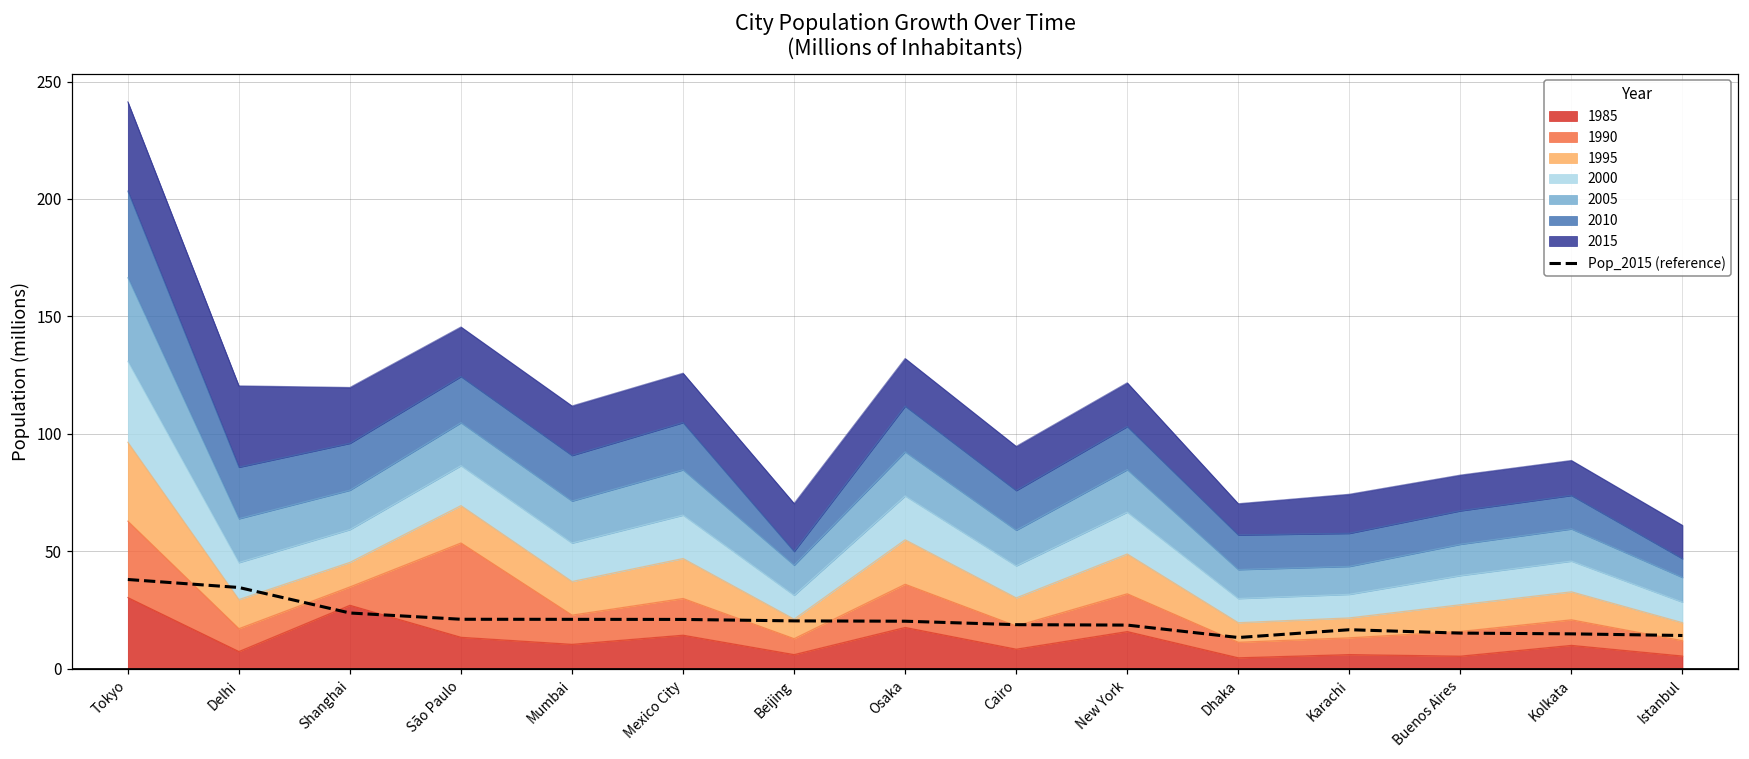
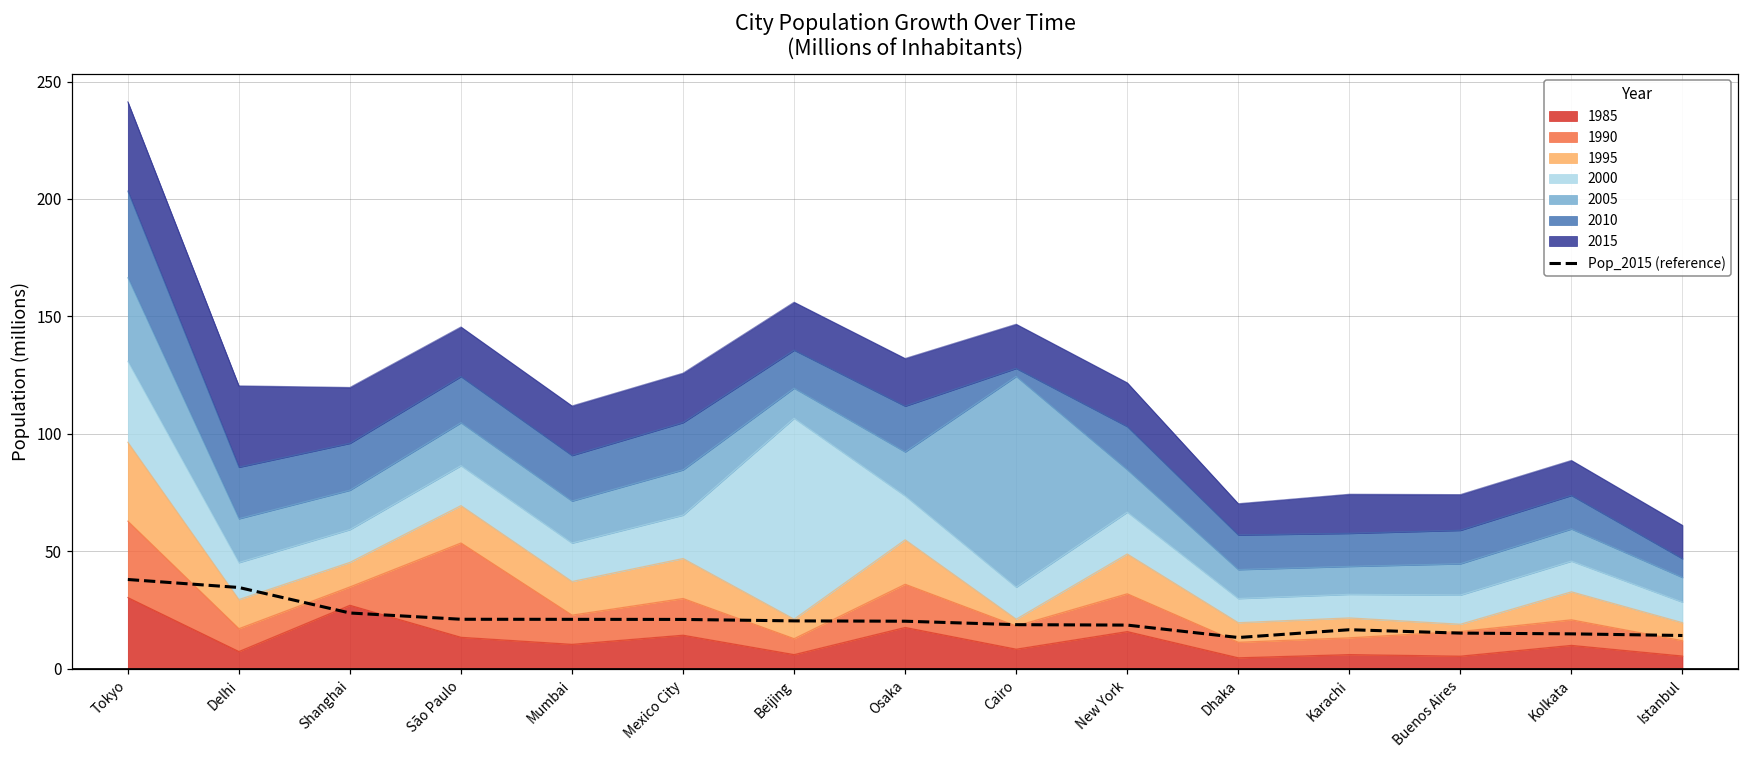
  {
    "1985": {
      "Tokyo": 30,
      "Delhi": 7,
      "Shanghai": 27,
      "São Paulo": 13,
      "Mumbai": 10,
      "Mexico City": 14,
      "Beijing": 6,
      "Osaka": 18,
      "Cairo": 8,
      "New York": 16,
      "Dhaka": 5,
      "Karachi": 6,
      "Buenos Aires": 5,
      "Kolkata": 10,
      "Istanbul": 5
    },
    "1990": {
      "Tokyo": 33,
      "Delhi": 10,
      "Shanghai": 8,
      "São Paulo": 40,
      "Mumbai": 12,
      "Mexico City": 16,
      "Beijing": 7,
      "Osaka": 18,
      "New York": 16,
      "Dhaka": 7,
      "Karachi": 7,
      "Kolkata": 11,
      "Istanbul": 7
    },
    "1995": {
      "Tokyo": 34,
      "Delhi": 12,
      "Shanghai": 10,
      "São Paulo": 16,
      "Mumbai": 14,
      "Mexico City": 17,
      "Osaka": 19,
-     "Cairo": 12,
+     "Cairo": 3,
      "New York": 17,
      "Dhaka": 8,
      "Karachi": 8,
-     "Buenos Aires": 11,
+     "Buenos Aires": 3,
      "Kolkata": 12,
      "Istanbul": 8
    },
    "2000": {
      "Tokyo": 34,
      "Delhi": 16,
      "Shanghai": 14,
      "São Paulo": 17,
      "Mumbai": 16,
      "Mexico City": 18,
-     "Beijing": 10,
+     "Beijing": 86,
      "Osaka": 19,
      "Cairo": 14,
      "New York": 18,
      "Dhaka": 10,
      "Karachi": 10,
      "Buenos Aires": 12,
      "Kolkata": 13,
      "Istanbul": 9
    },
    "2005": {
      "Tokyo": 36,
      "Delhi": 19,
      "Shanghai": 17,
      "São Paulo": 18,
      "Mumbai": 18,
      "Mexico City": 19,
      "Beijing": 13,
      "Osaka": 19,
-     "Cairo": 15,
+     "Cairo": 90,
      "New York": 18,
      "Dhaka": 12,
      "Karachi": 12,
      "Buenos Aires": 13,
      "Kolkata": 14,
      "Istanbul": 11
    },
    "2010": {
      "Tokyo": 37,
      "Delhi": 22,
      "Shanghai": 20,
      "São Paulo": 20,
      "Mumbai": 19,
      "Mexico City": 20,
-     "Beijing": 6,
+     "Beijing": 16,
      "Osaka": 19,
-     "Cairo": 17,
+     "Cairo": 3,
      "New York": 18,
      "Dhaka": 15,
      "Karachi": 14,
      "Buenos Aires": 14,
      "Kolkata": 14,
      "Istanbul": 8
    },
    "2015": {
      "Tokyo": 38,
      "Delhi": 35,
      "Shanghai": 24,
      "São Paulo": 21,
      "Mumbai": 21,
      "Mexico City": 21,
      "Beijing": 20,
      "Osaka": 20,
      "Cairo": 19,
      "New York": 19,
      "Dhaka": 13,
      "Karachi": 17,
      "Buenos Aires": 15,
      "Kolkata": 15,
      "Istanbul": 14
    },
    "Pop_2015 (reference)": {
      "Tokyo": 38,
      "Delhi": 35,
      "Shanghai": 24,
      "São Paulo": 21,
      "Mumbai": 21,
      "Mexico City": 21,
      "Osaka": 20,
      "New York": 19,
      "Dhaka": 13,
      "Karachi": 17,
      "Kolkata": 15,
      "Istanbul": 14
    }
  }
